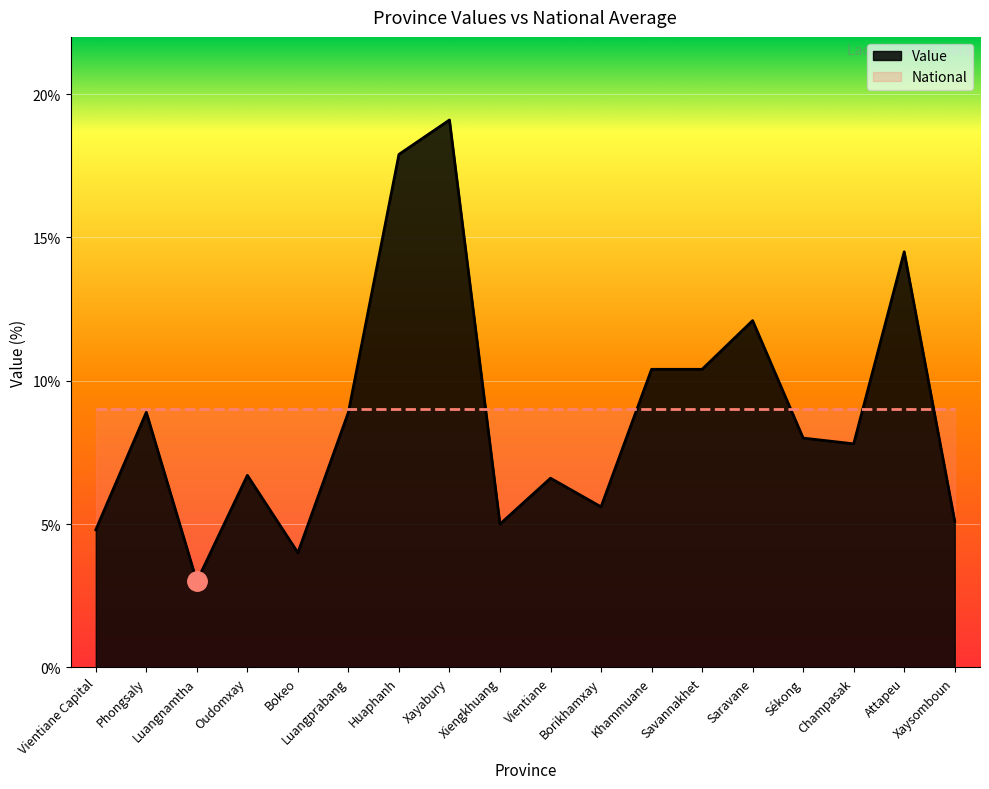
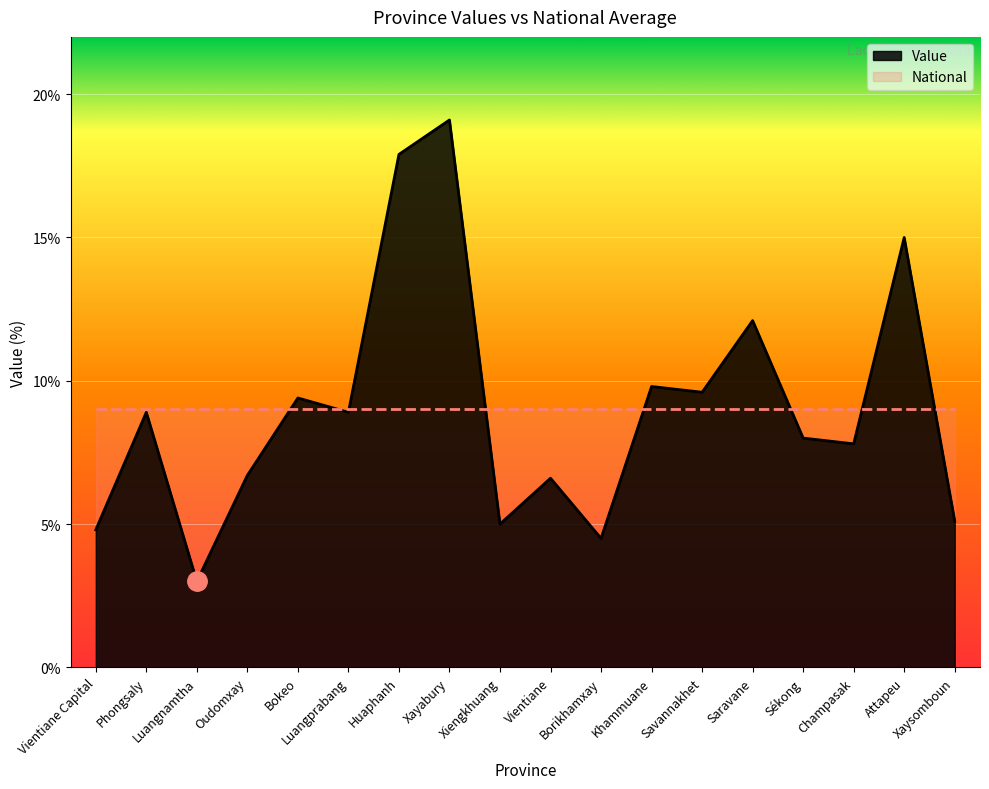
  {
    "Value": {
      "Vientiane Capital": "4.8%",
      "Phongsaly": "8.9%",
      "Oudomxay": "6.7%",
-     "Bokeo": "4.0%",
+     "Bokeo": "9.4%",
      "Luangprabang": "8.9%",
      "Huaphanh": "17.9%",
      "Xayabury": "19.1%",
      "Xiengkhuang": "5.0%",
      "Vientiane": "6.6%",
-     "Borikhamxay": "5.6%",
-     "Khammuane": "10.4%",
-     "Savannakhet": "10.4%",
+     "Borikhamxay": "4.5%",
+     "Khammuane": "9.8%",
+     "Savannakhet": "9.6%",
      "Saravane": "12.1%",
      "Sékong": "8.0%",
      "Champasak": "7.8%",
-     "Attapeu": "14.5%",
+     "Attapeu": "15.0%",
      "Xaysomboun": "5.1%"
    }
  }
